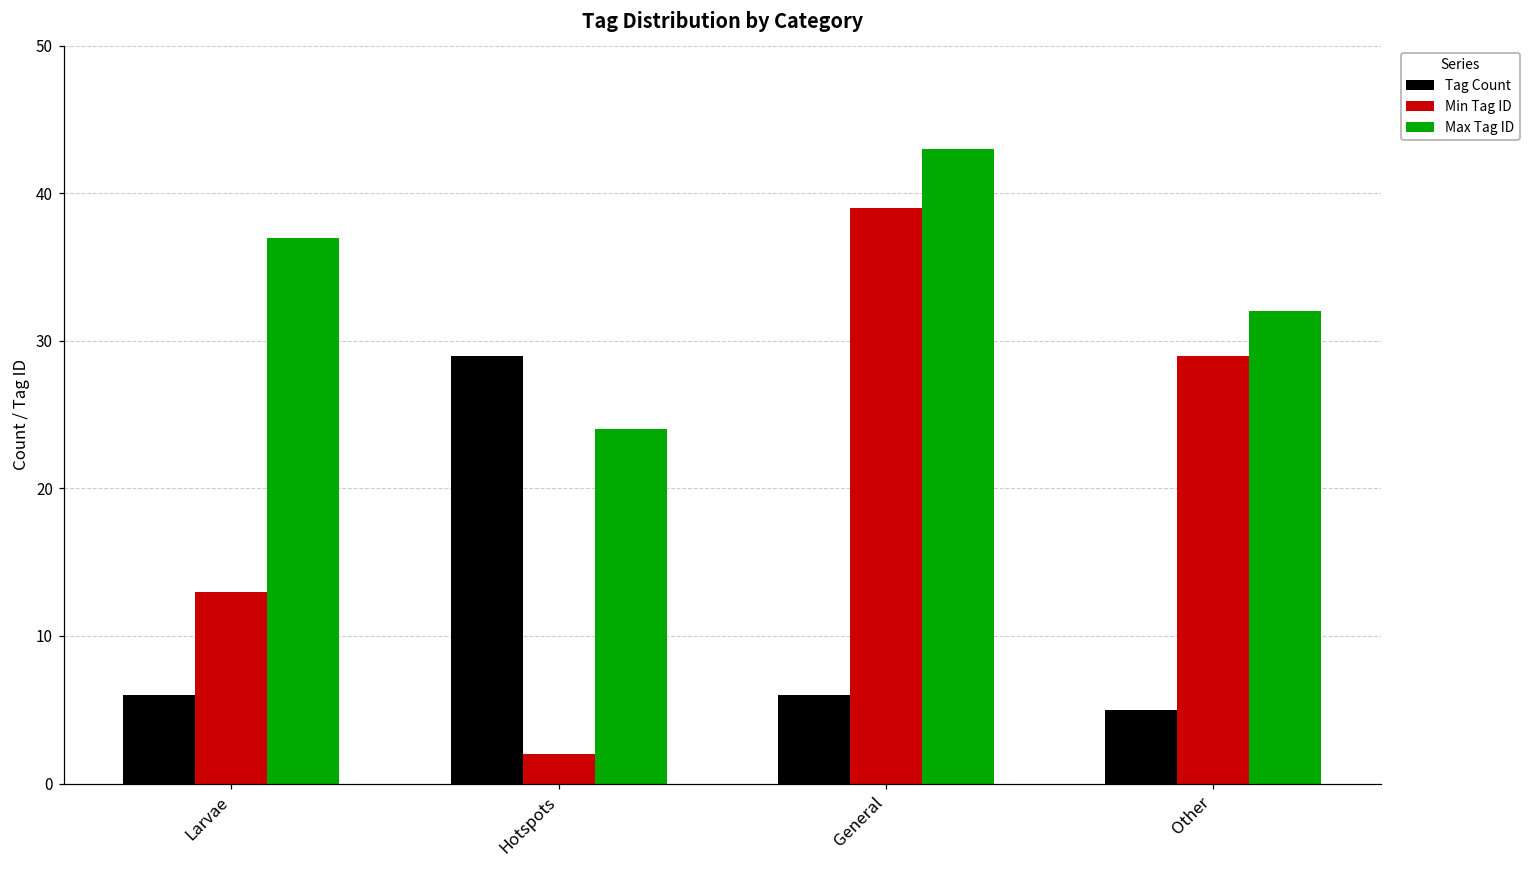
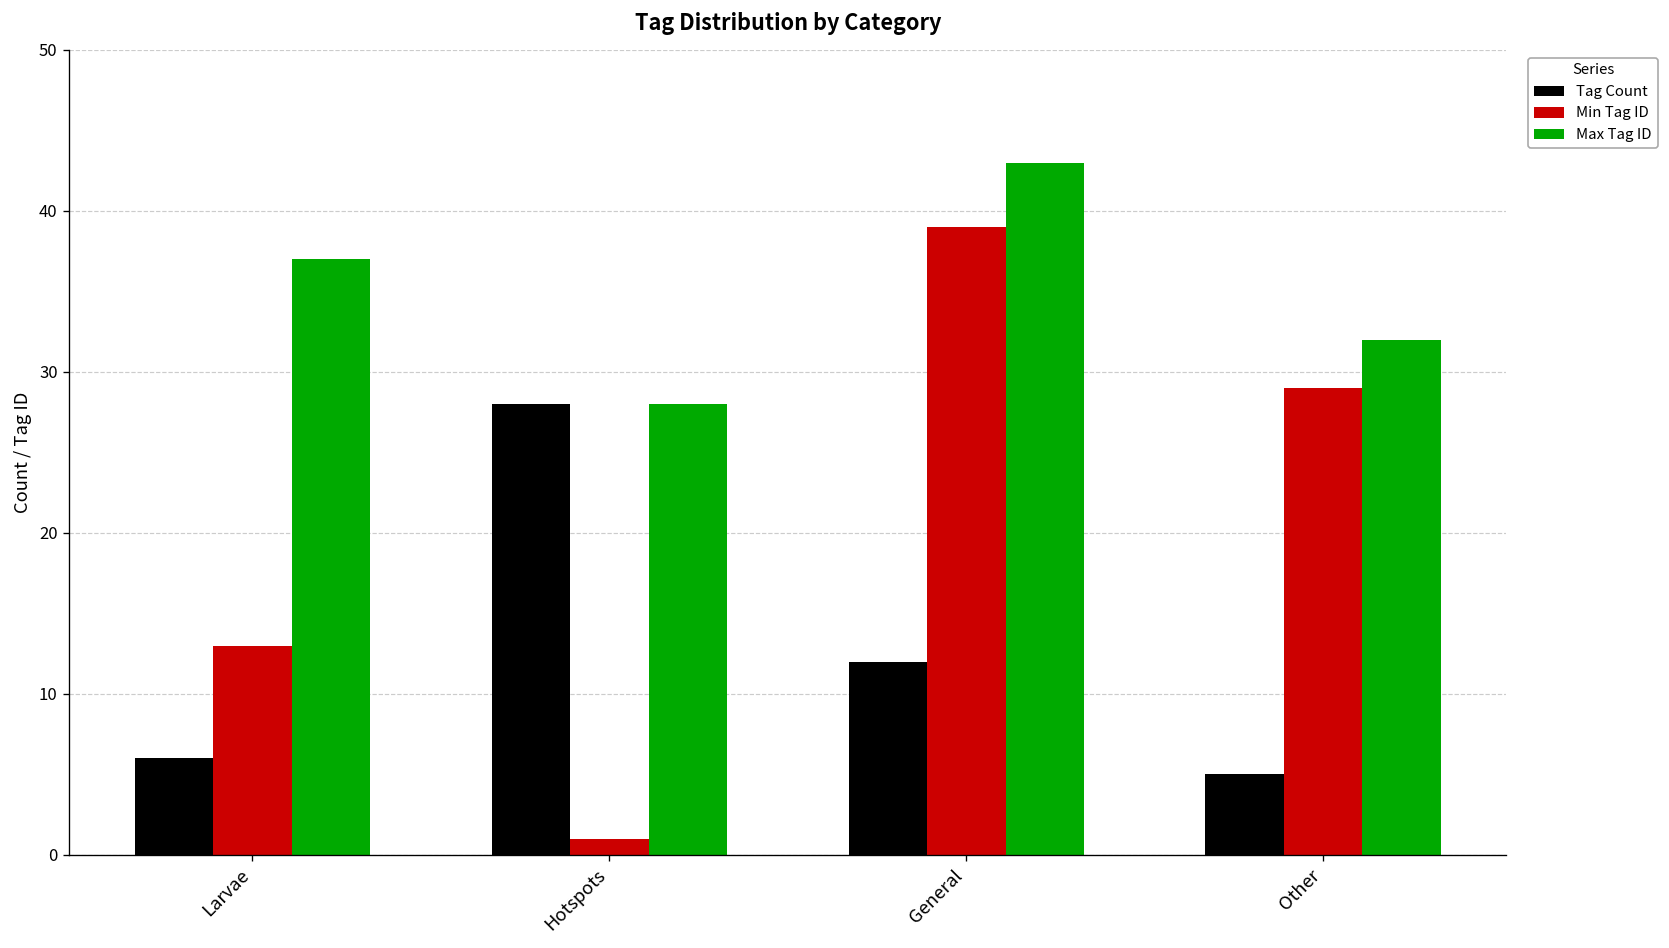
  {
    "Tag Count": {
      "Larvae": 6,
-     "Hotspots": 29,
-     "General": 6,
+     "Hotspots": 28,
+     "General": 12,
      "Other": 5
    },
    "Min Tag ID": {
      "Larvae": 13,
-     "Hotspots": 2,
+     "Hotspots": 1,
      "General": 39,
      "Other": 29
    },
    "Max Tag ID": {
      "Larvae": 37,
-     "Hotspots": 24,
+     "Hotspots": 28,
      "General": 43,
      "Other": 32
    }
  }
